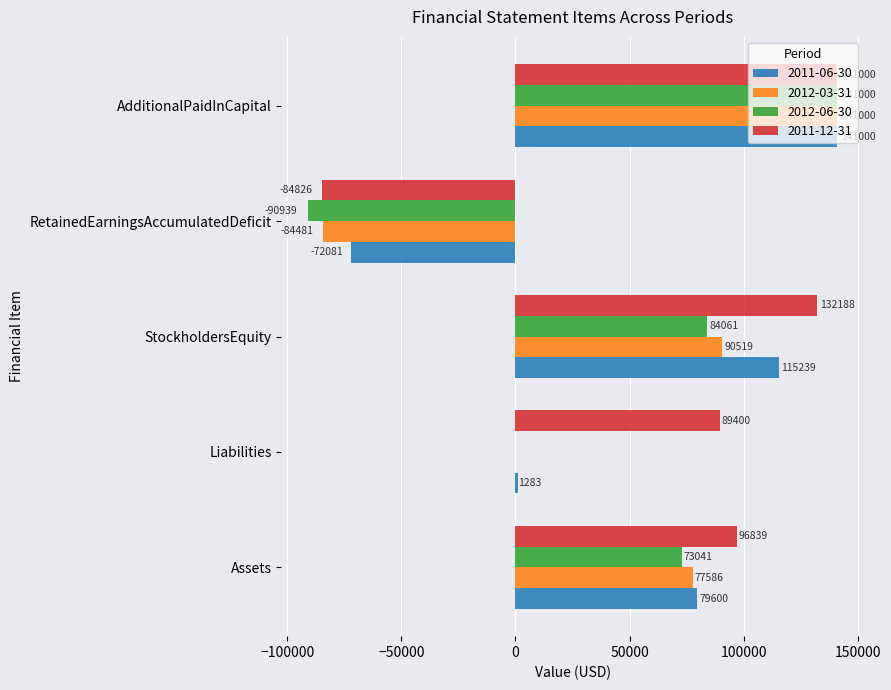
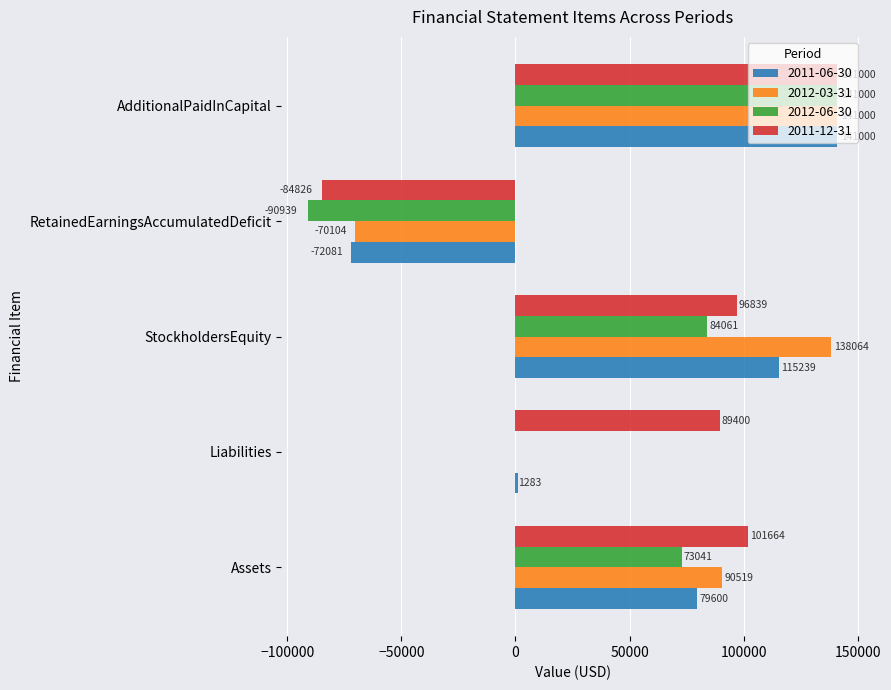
  {
    "2011-06-30": {
      "RetainedEarningsAccumulatedDeficit": -72081,
      "StockholdersEquity": 115239,
      "Liabilities": 1283
    },
    "2012-03-31": {
-     "RetainedEarningsAccumulatedDeficit": -84481,
-     "StockholdersEquity": 90519,
-     "Assets": 77586
+     "RetainedEarningsAccumulatedDeficit": -70104,
+     "StockholdersEquity": 138064,
+     "Assets": 90519
    },
    "2012-06-30": {
      "RetainedEarningsAccumulatedDeficit": -90939,
      "StockholdersEquity": 84061
    },
    "2011-12-31": {
      "RetainedEarningsAccumulatedDeficit": -84826,
-     "StockholdersEquity": 132188,
-     "Assets": 96839
+     "StockholdersEquity": 96839,
+     "Assets": 101664
    }
  }
